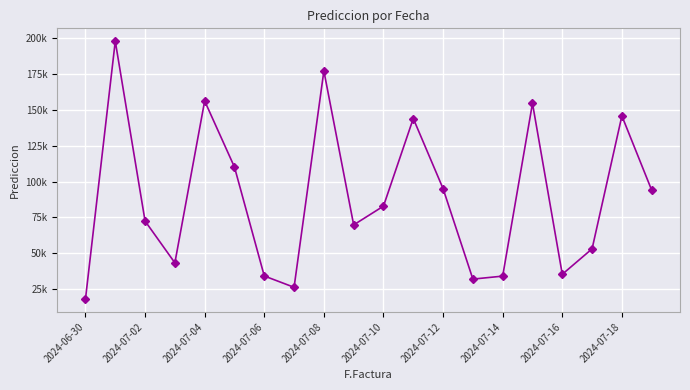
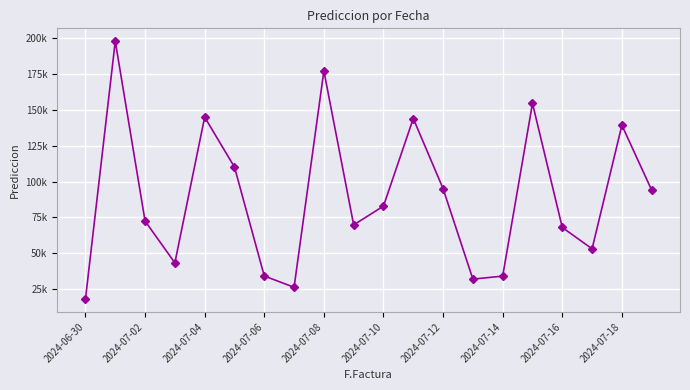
  {
    "2024-06-30": 18000,
    "2024-07-02": 72000,
-   "2024-07-04": 156000,
+   "2024-07-04": 145000,
    "2024-07-06": 34000,
    "2024-07-08": 177000,
    "2024-07-10": 83000,
    "2024-07-12": 95000,
    "2024-07-14": 34000,
-   "2024-07-16": 35000,
-   "2024-07-18": 146000
+   "2024-07-16": 68000,
+   "2024-07-18": 139000
  }
